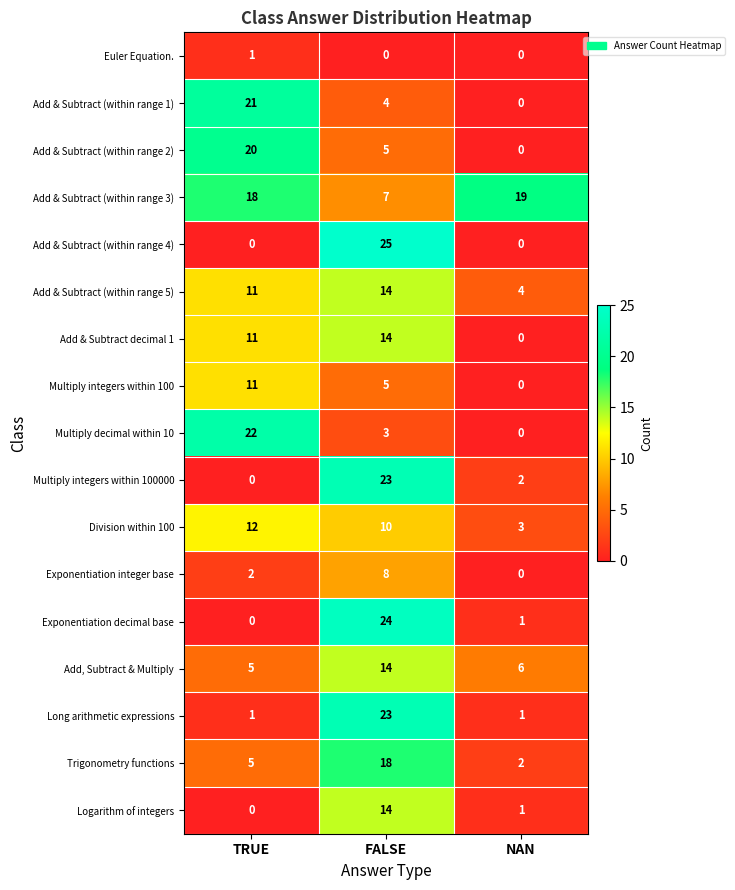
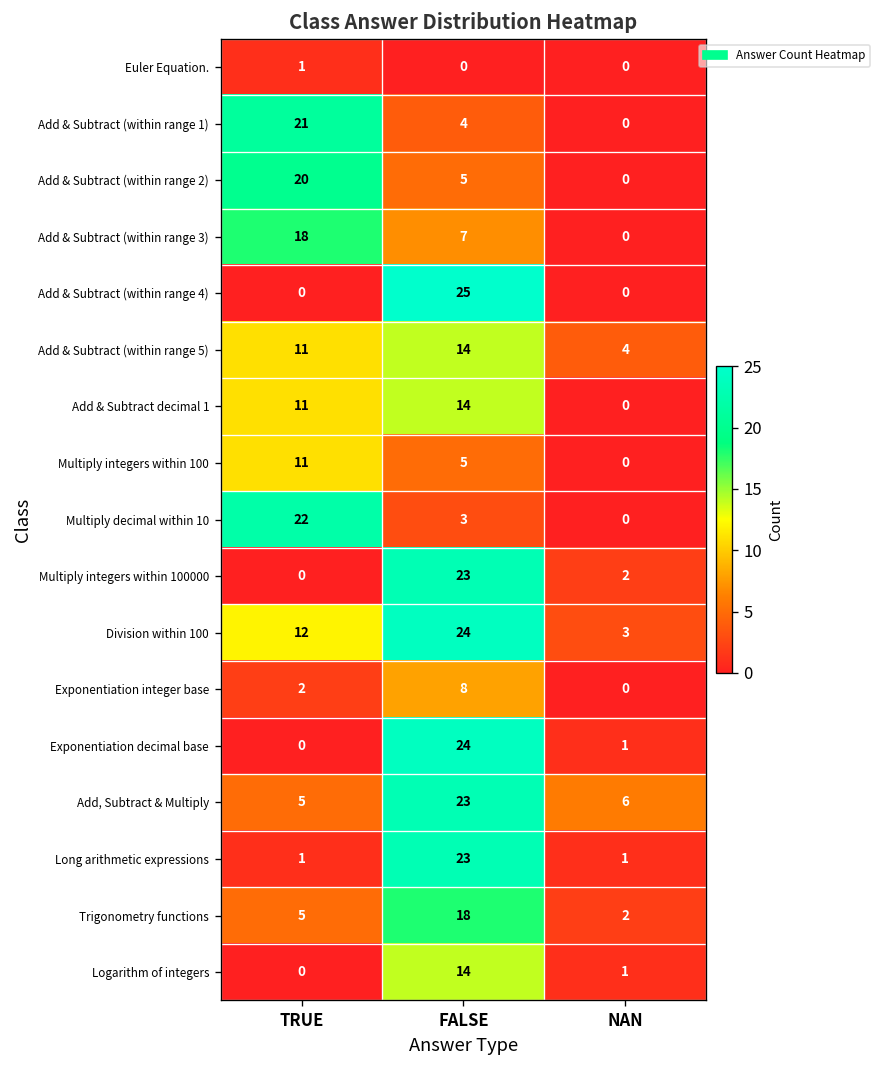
  {
    "Euler Equation.": {
      "TRUE": 1,
      "FALSE": 0,
      "NAN": 0
    },
    "Add & Subtract (within range 1)": {
      "TRUE": 21,
      "FALSE": 4,
      "NAN": 0
    },
    "Add & Subtract (within range 2)": {
      "TRUE": 20,
      "FALSE": 5,
      "NAN": 0
    },
    "Add & Subtract (within range 3)": {
      "TRUE": 18,
      "FALSE": 7,
-     "NAN": 19
+     "NAN": 0
    },
    "Add & Subtract (within range 4)": {
      "TRUE": 0,
      "FALSE": 25,
      "NAN": 0
    },
    "Add & Subtract (within range 5)": {
      "TRUE": 11,
      "FALSE": 14,
      "NAN": 4
    },
    "Add & Subtract decimal 1": {
      "TRUE": 11,
      "FALSE": 14,
      "NAN": 0
    },
    "Multiply integers within 100": {
      "TRUE": 11,
      "FALSE": 5,
      "NAN": 0
    },
    "Multiply decimal within 10": {
      "TRUE": 22,
      "FALSE": 3,
      "NAN": 0
    },
    "Multiply integers within 100000": {
      "TRUE": 0,
      "FALSE": 23,
      "NAN": 2
    },
    "Division within 100": {
      "TRUE": 12,
-     "FALSE": 10,
+     "FALSE": 24,
      "NAN": 3
    },
    "Exponentiation integer base": {
      "TRUE": 2,
      "FALSE": 8,
      "NAN": 0
    },
    "Exponentiation decimal base": {
      "TRUE": 0,
      "FALSE": 24,
      "NAN": 1
    },
    "Add, Subtract & Multiply": {
      "TRUE": 5,
-     "FALSE": 14,
+     "FALSE": 23,
      "NAN": 6
    },
    "Long arithmetic expressions": {
      "TRUE": 1,
      "FALSE": 23,
      "NAN": 1
    },
    "Trigonometry functions": {
      "TRUE": 5,
      "FALSE": 18,
      "NAN": 2
    },
    "Logarithm of integers": {
      "TRUE": 0,
      "FALSE": 14,
      "NAN": 1
    }
  }
